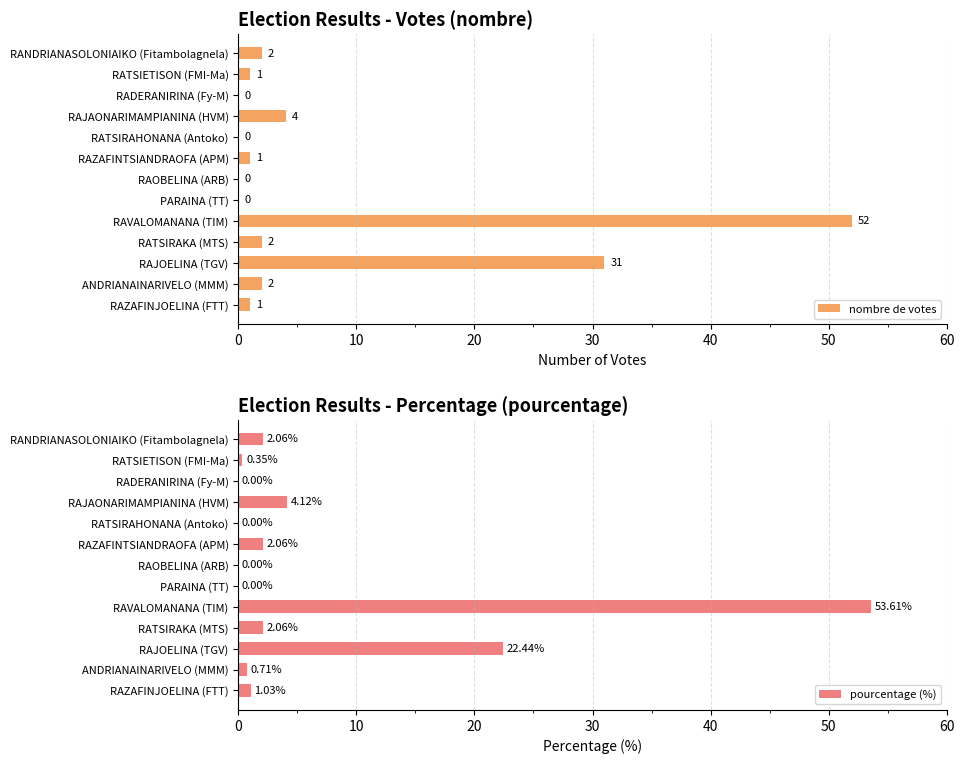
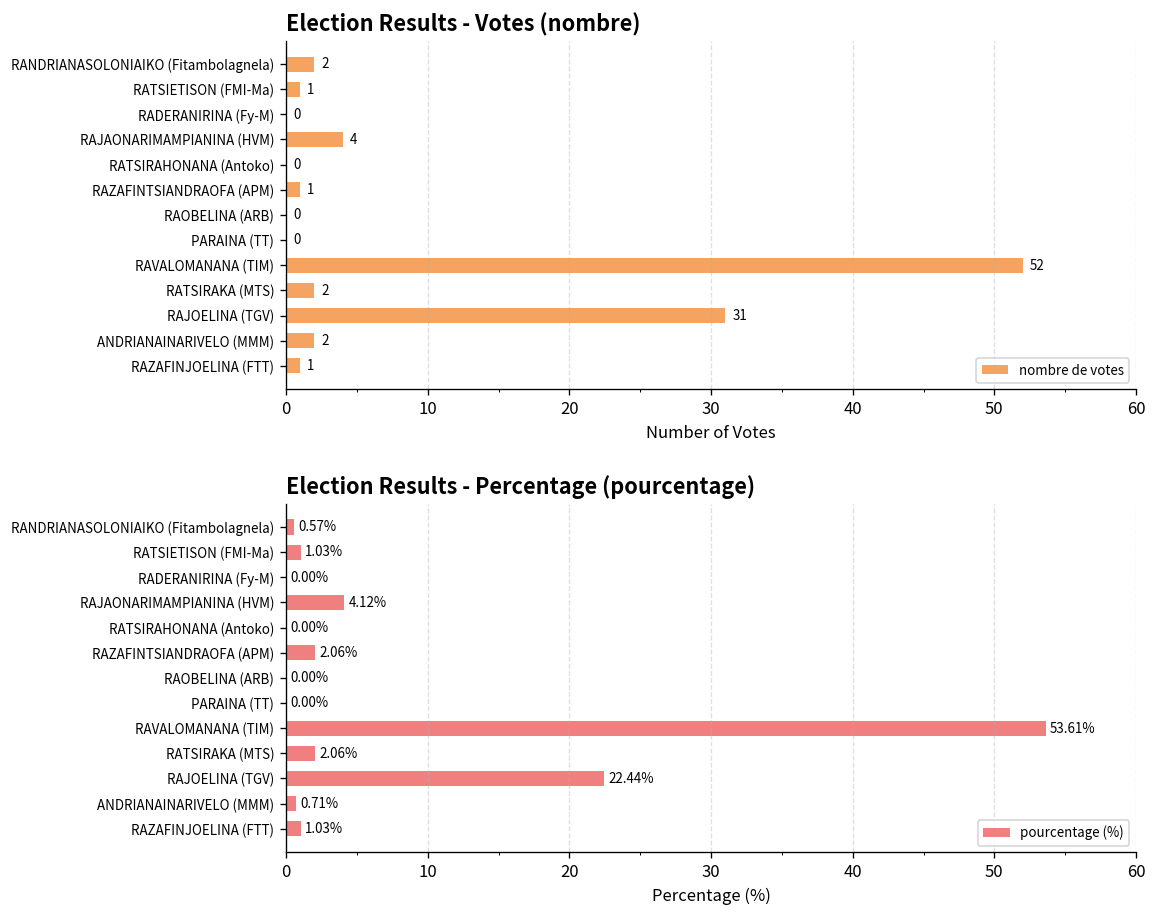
  {
    "Election Results - Votes (nombre)": {
      "RANDRIANASOLONIAIKO (Fitambolagnela)": "2",
      "RATSIETISON (FMI-Ma)": "1",
      "RADERANIRINA (Fy-M)": "0",
      "RAJAONARIMAMPIANINA (HVM)": "4",
      "RATSIRAHONANA (Antoko)": "0",
      "RAZAFINTSIANDRAOFA (APM)": "1",
      "RAOBELINA (ARB)": "0",
      "PARAINA (TT)": "0",
      "RAVALOMANANA (TIM)": "52",
      "RATSIRAKA (MTS)": "2",
      "RAJOELINA (TGV)": "31",
      "ANDRIANAINARIVELO (MMM)": "2",
      "RAZAFINJOELINA (FTT)": "1"
    },
    "Election Results - Percentage (pourcentage)": {
-     "RANDRIANASOLONIAIKO (Fitambolagnela)": "2.06%",
-     "RATSIETISON (FMI-Ma)": "0.35%",
+     "RANDRIANASOLONIAIKO (Fitambolagnela)": "0.57%",
+     "RATSIETISON (FMI-Ma)": "1.03%",
      "RADERANIRINA (Fy-M)": "0.00%",
      "RAJAONARIMAMPIANINA (HVM)": "4.12%",
      "RATSIRAHONANA (Antoko)": "0.00%",
      "RAZAFINTSIANDRAOFA (APM)": "2.06%",
      "RAOBELINA (ARB)": "0.00%",
      "PARAINA (TT)": "0.00%",
      "RAVALOMANANA (TIM)": "53.61%",
      "RATSIRAKA (MTS)": "2.06%",
      "RAJOELINA (TGV)": "22.44%",
      "ANDRIANAINARIVELO (MMM)": "0.71%",
      "RAZAFINJOELINA (FTT)": "1.03%"
    }
  }
